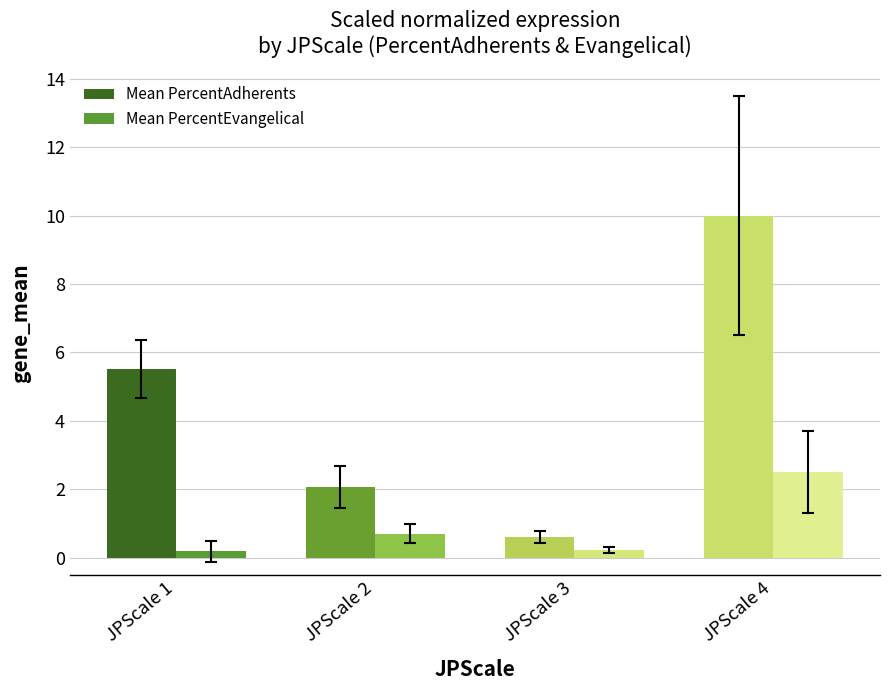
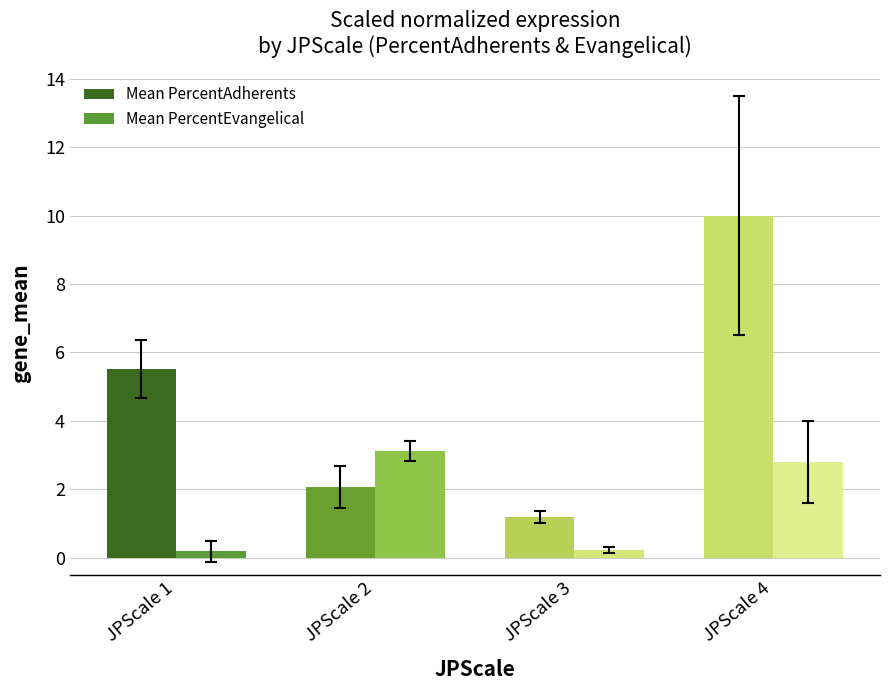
  {
    "Mean PercentAdherents": {
      "JPScale 1": 5.5,
      "JPScale 2": 2.1,
-     "JPScale 3": 0.6,
+     "JPScale 3": 1.2,
      "JPScale 4": 10.0
    },
    "Mean PercentEvangelical": {
      "JPScale 1": 0.2,
-     "JPScale 2": 0.7,
+     "JPScale 2": 3.1,
      "JPScale 3": 0.2,
-     "JPScale 4": 2.5
+     "JPScale 4": 2.8
    }
  }
